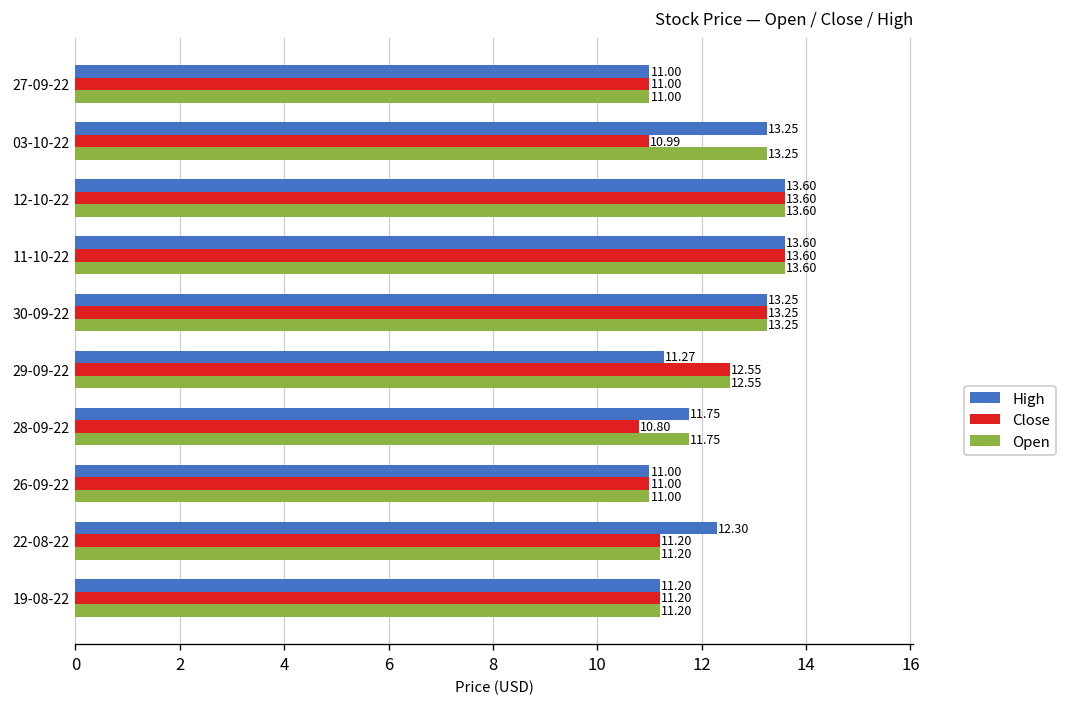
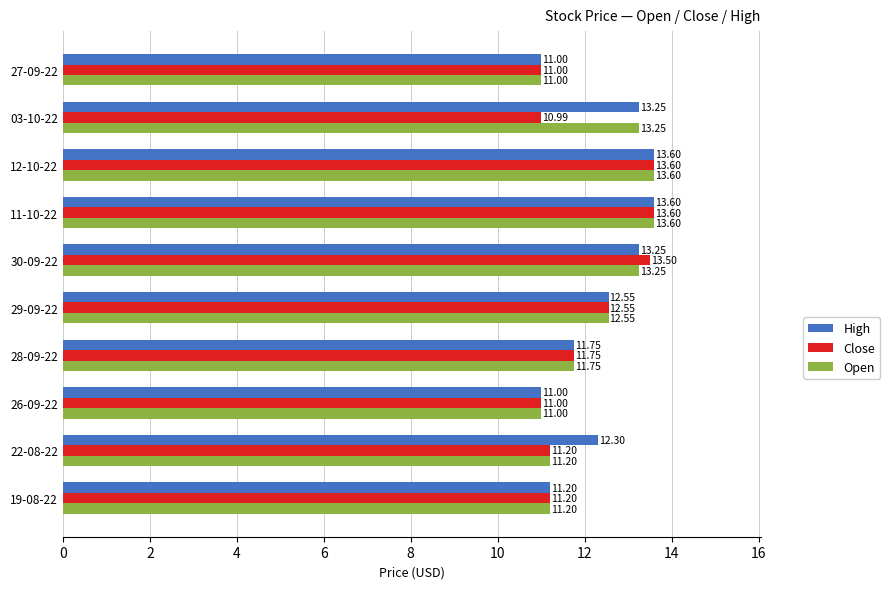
  {
    "Open": {
      "27-09-22": 11.00,
      "03-10-22": 13.25,
      "12-10-22": 13.60,
      "11-10-22": 13.60,
      "30-09-22": 13.25,
      "29-09-22": 12.55,
      "28-09-22": 11.75,
      "26-09-22": 11.00,
      "22-08-22": 11.20,
      "19-08-22": 11.20
    },
    "Close": {
      "27-09-22": 11.00,
      "03-10-22": 10.99,
      "12-10-22": 13.60,
      "11-10-22": 13.60,
-     "30-09-22": 13.25,
+     "30-09-22": 13.50,
      "29-09-22": 12.55,
-     "28-09-22": 10.80,
+     "28-09-22": 11.75,
      "26-09-22": 11.00,
      "22-08-22": 11.20,
      "19-08-22": 11.20
    },
    "High": {
      "27-09-22": 11.00,
      "03-10-22": 13.25,
      "12-10-22": 13.60,
      "11-10-22": 13.60,
      "30-09-22": 13.25,
-     "29-09-22": 11.27,
+     "29-09-22": 12.55,
      "28-09-22": 11.75,
      "26-09-22": 11.00,
      "22-08-22": 12.30,
      "19-08-22": 11.20
    }
  }
